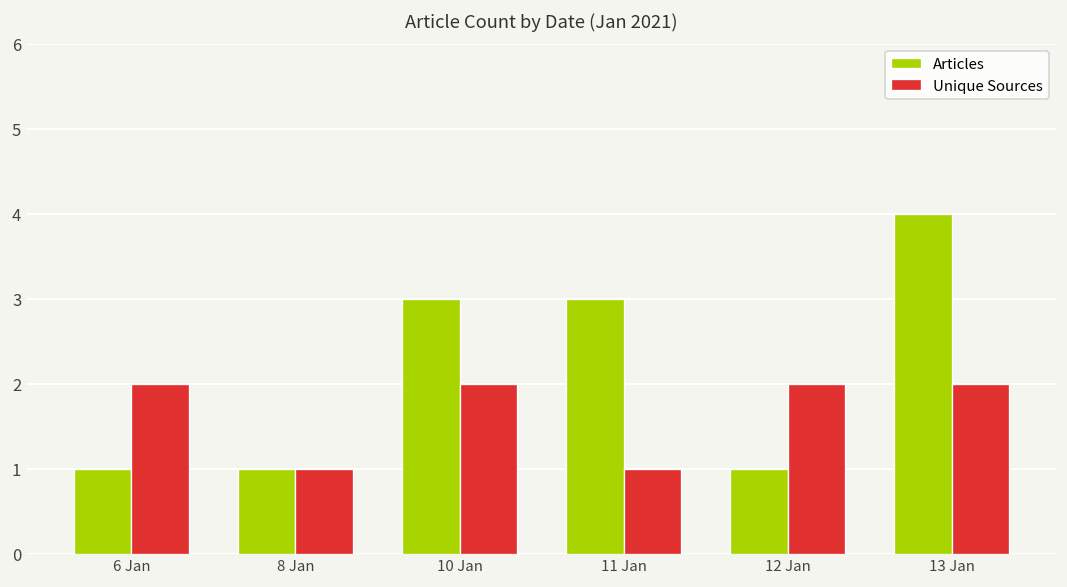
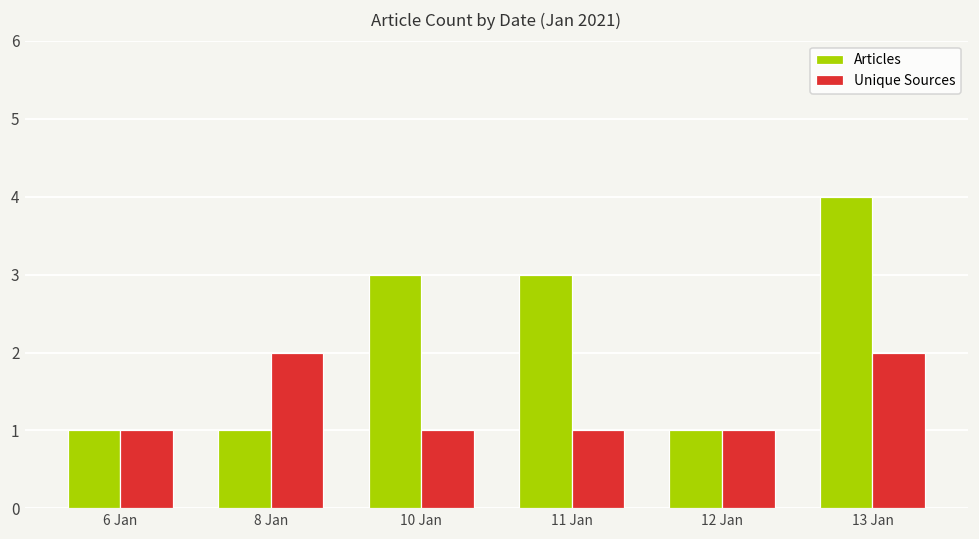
  {
    "Articles": {
      "6 Jan": 1,
      "8 Jan": 1,
      "10 Jan": 3,
      "11 Jan": 3,
      "12 Jan": 1,
      "13 Jan": 4
    },
    "Unique Sources": {
-     "6 Jan": 2,
-     "8 Jan": 1,
-     "10 Jan": 2,
+     "6 Jan": 1,
+     "8 Jan": 2,
+     "10 Jan": 1,
      "11 Jan": 1,
-     "12 Jan": 2,
+     "12 Jan": 1,
      "13 Jan": 2
    }
  }
